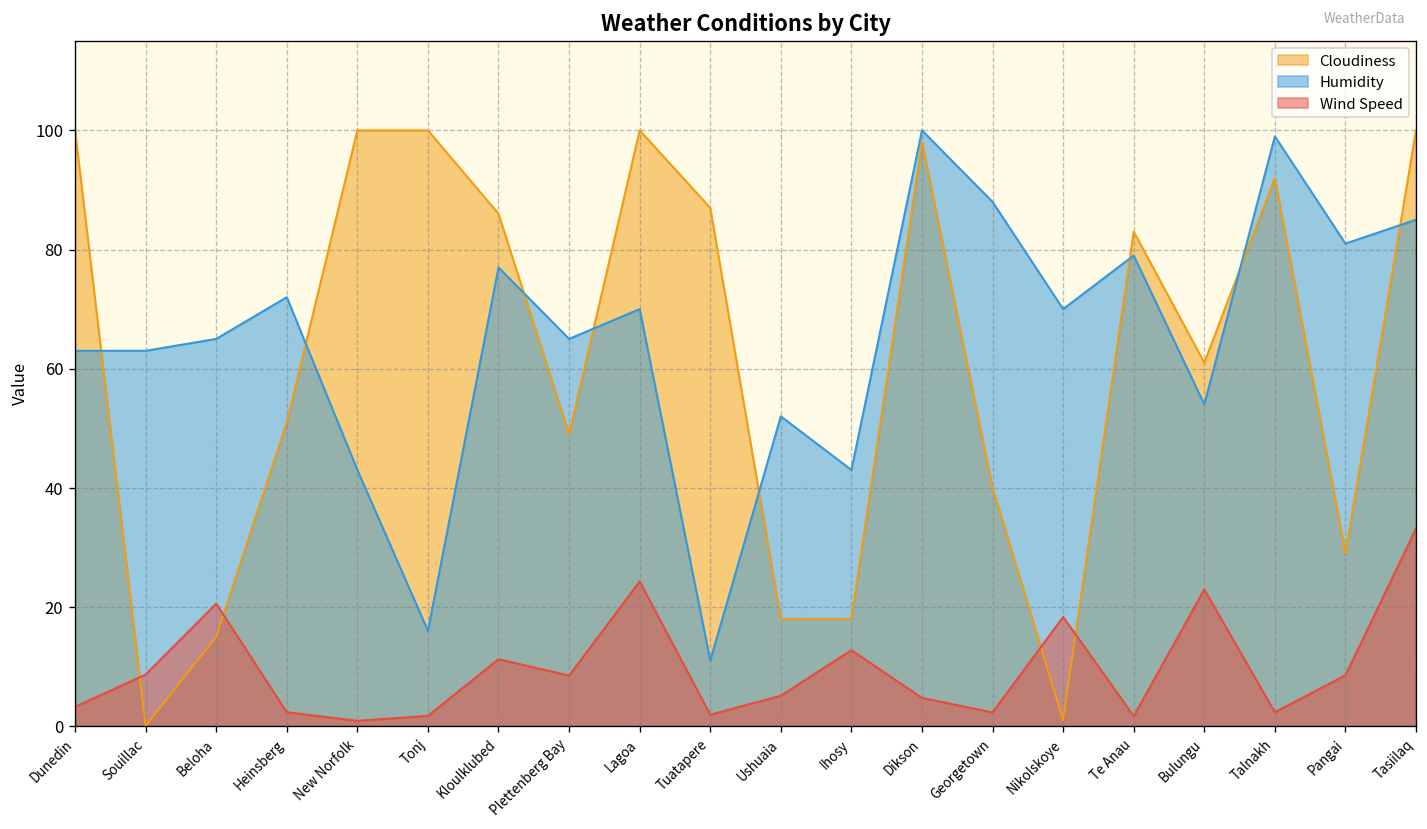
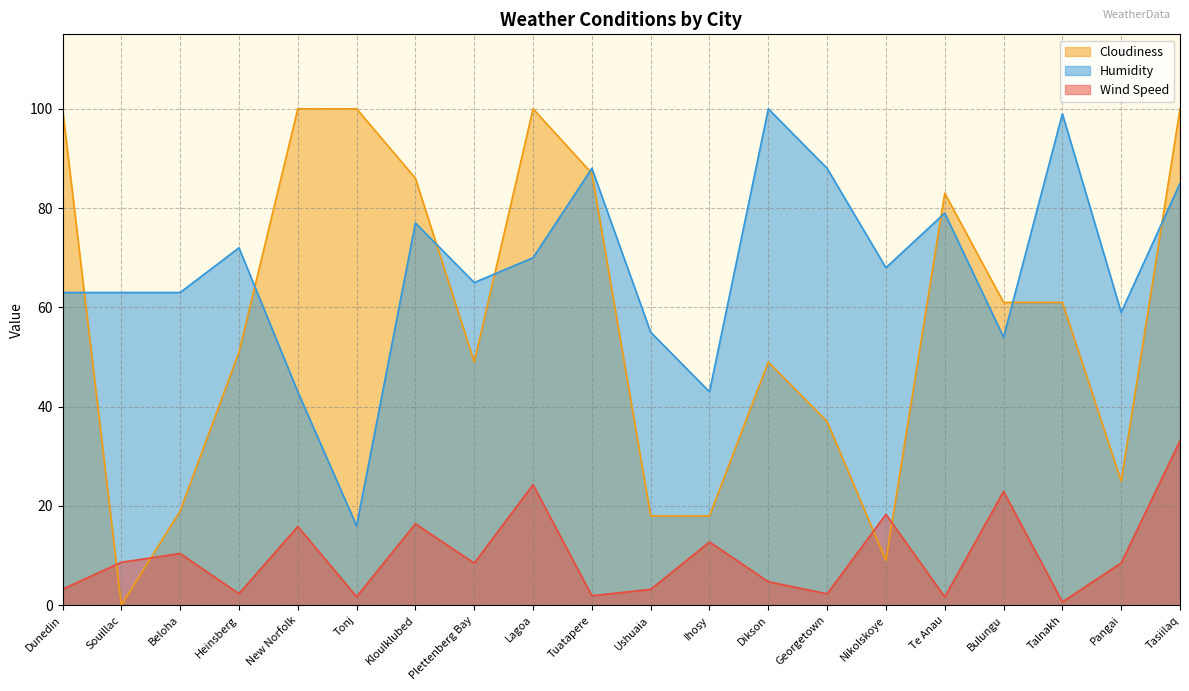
  {
    "Cloudiness": {
      "Dunedin": 100,
      "Souillac": 0,
-     "Beloha": 15,
+     "Beloha": 19,
      "Heinsberg": 51,
      "New Norfolk": 100,
      "Tonj": 100,
      "Kloulklubed": 86,
      "Plettenberg Bay": 49,
      "Lagoa": 100,
      "Tuatapere": 87,
      "Ushuaia": 18,
      "Ihosy": 18,
-     "Dikson": 98,
-     "Georgetown": 40,
-     "Nikolskoye": 1,
+     "Dikson": 49,
+     "Georgetown": 37,
+     "Nikolskoye": 9,
      "Te Anau": 83,
      "Bulungu": 61,
-     "Talnakh": 92,
-     "Pangai": 29,
+     "Talnakh": 61,
+     "Pangai": 25,
      "Tasiilaq": 100
    },
    "Humidity": {
      "Dunedin": 63,
      "Souillac": 63,
-     "Beloha": 65,
+     "Beloha": 63,
      "Heinsberg": 72,
      "New Norfolk": 43,
      "Tonj": 16,
      "Kloulklubed": 77,
      "Plettenberg Bay": 65,
      "Lagoa": 70,
-     "Tuatapere": 11,
-     "Ushuaia": 52,
+     "Tuatapere": 88,
+     "Ushuaia": 55,
      "Ihosy": 43,
      "Dikson": 100,
      "Georgetown": 88,
-     "Nikolskoye": 70,
+     "Nikolskoye": 68,
      "Te Anau": 79,
      "Bulungu": 54,
      "Talnakh": 99,
-     "Pangai": 81,
+     "Pangai": 59,
      "Tasiilaq": 85
    },
    "Wind Speed": {
      "Dunedin": 3,
      "Souillac": 9,
-     "Beloha": 21,
+     "Beloha": 10,
      "Heinsberg": 2,
-     "New Norfolk": 1,
+     "New Norfolk": 16,
      "Tonj": 2,
-     "Kloulklubed": 11,
+     "Kloulklubed": 16,
      "Plettenberg Bay": 8,
      "Lagoa": 24,
      "Tuatapere": 2,
-     "Ushuaia": 5,
+     "Ushuaia": 3,
      "Ihosy": 13,
      "Dikson": 5,
      "Georgetown": 2,
      "Nikolskoye": 18,
      "Te Anau": 2,
      "Bulungu": 23,
-     "Talnakh": 2,
+     "Talnakh": 1,
      "Pangai": 9,
      "Tasiilaq": 33
    }
  }
